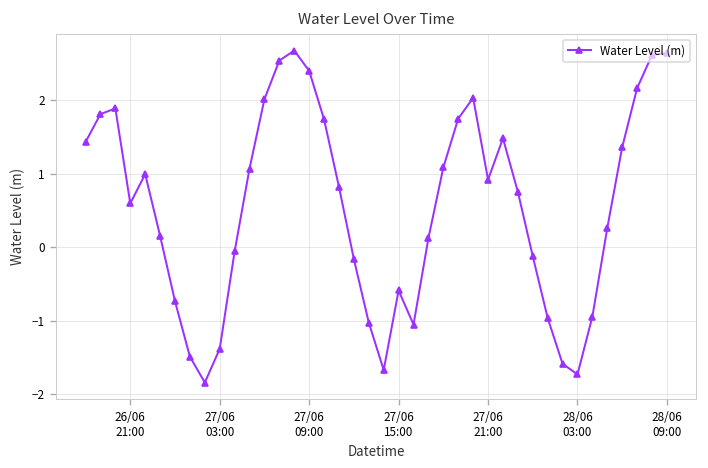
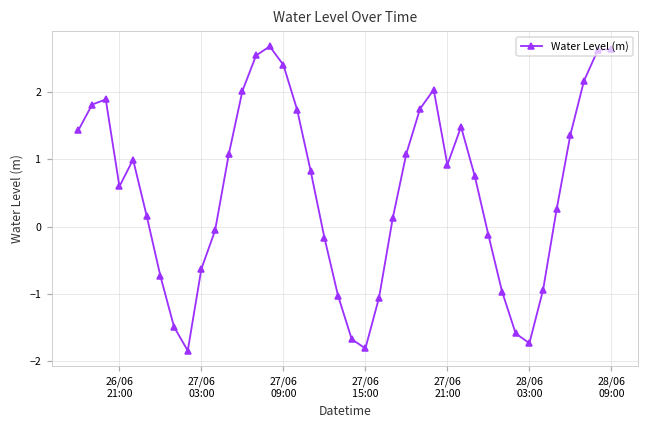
  {
    "26/06 21:00": 0.6,
-   "27/06 03:00": -1.4,
+   "27/06 03:00": -0.6,
    "27/06 09:00": 2.4,
-   "27/06 15:00": -0.6,
+   "27/06 15:00": -1.8,
    "27/06 21:00": 0.9,
    "28/06 03:00": -1.7
  }
